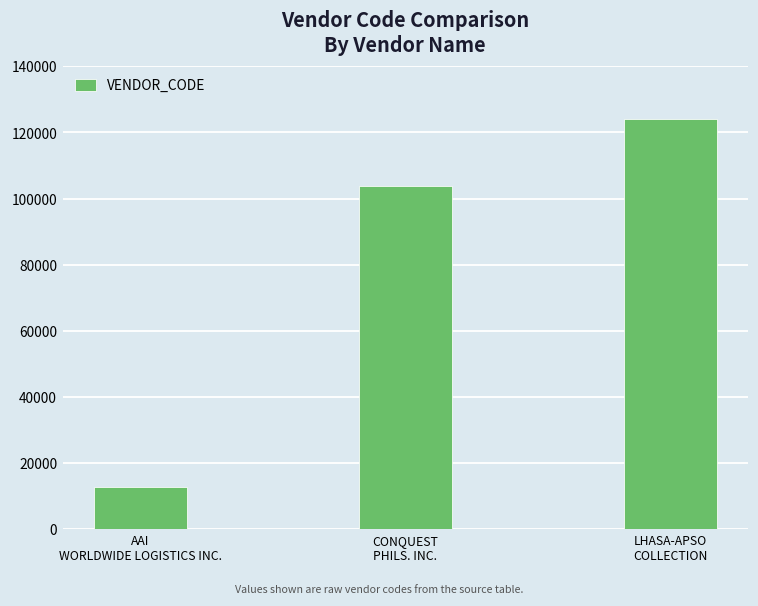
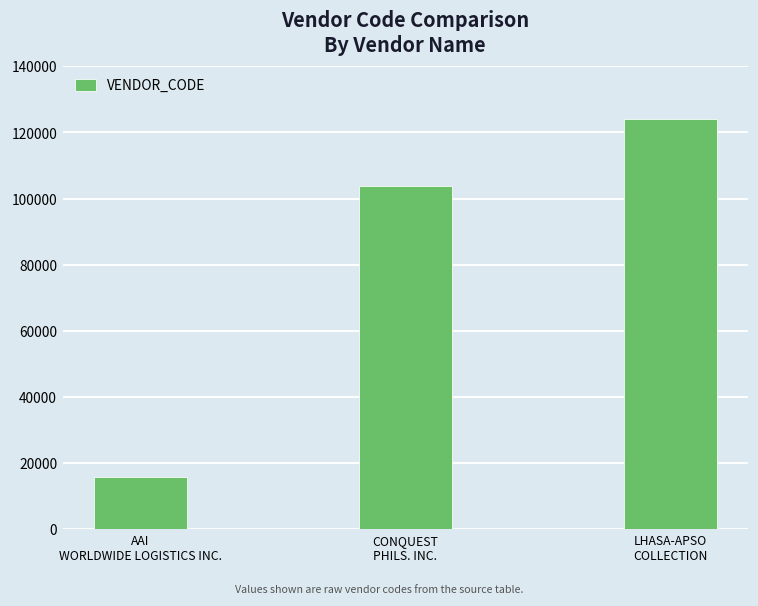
  {
-   "AAI WORLDWIDE LOGISTICS INC.": 13000,
+   "AAI WORLDWIDE LOGISTICS INC.": 16000,
    "CONQUEST PHILS. INC.": 104000,
    "LHASA-APSO COLLECTION": 124000
  }
